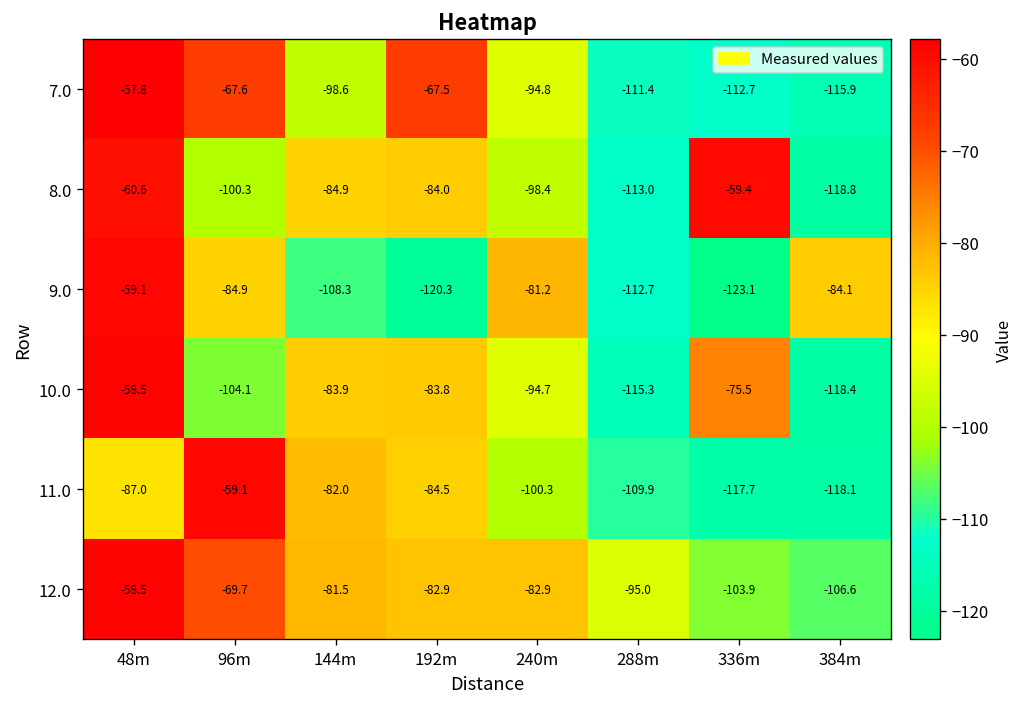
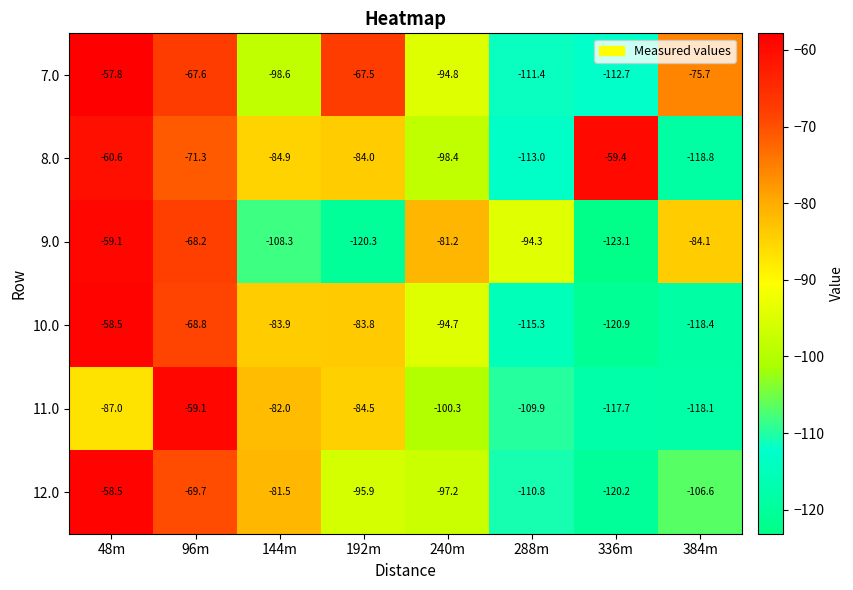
  {
    "7.0": {
      "48m": -57.8,
      "96m": -67.6,
      "144m": -98.6,
      "192m": -67.5,
      "240m": -94.8,
      "288m": -111.4,
      "336m": -112.7,
-     "384m": -115.9
+     "384m": -75.7
    },
    "8.0": {
      "48m": -60.6,
-     "96m": -100.3,
+     "96m": -71.3,
      "144m": -84.9,
      "192m": -84.0,
      "240m": -98.4,
      "288m": -113.0,
      "336m": -59.4,
      "384m": -118.8
    },
    "9.0": {
      "48m": -59.1,
-     "96m": -84.9,
+     "96m": -68.2,
      "144m": -108.3,
      "192m": -120.3,
      "240m": -81.2,
-     "288m": -112.7,
+     "288m": -94.3,
      "336m": -123.1,
      "384m": -84.1
    },
    "10.0": {
      "48m": -58.5,
-     "96m": -104.1,
+     "96m": -68.8,
      "144m": -83.9,
      "192m": -83.8,
      "240m": -94.7,
      "288m": -115.3,
-     "336m": -75.5,
+     "336m": -120.9,
      "384m": -118.4
    },
    "11.0": {
      "48m": -87.0,
      "96m": -59.1,
      "144m": -82.0,
      "192m": -84.5,
      "240m": -100.3,
      "288m": -109.9,
      "336m": -117.7,
      "384m": -118.1
    },
    "12.0": {
      "48m": -58.5,
      "96m": -69.7,
      "144m": -81.5,
-     "192m": -82.9,
-     "240m": -82.9,
-     "288m": -95.0,
-     "336m": -103.9,
+     "192m": -95.9,
+     "240m": -97.2,
+     "288m": -110.8,
+     "336m": -120.2,
      "384m": -106.6
    }
  }
